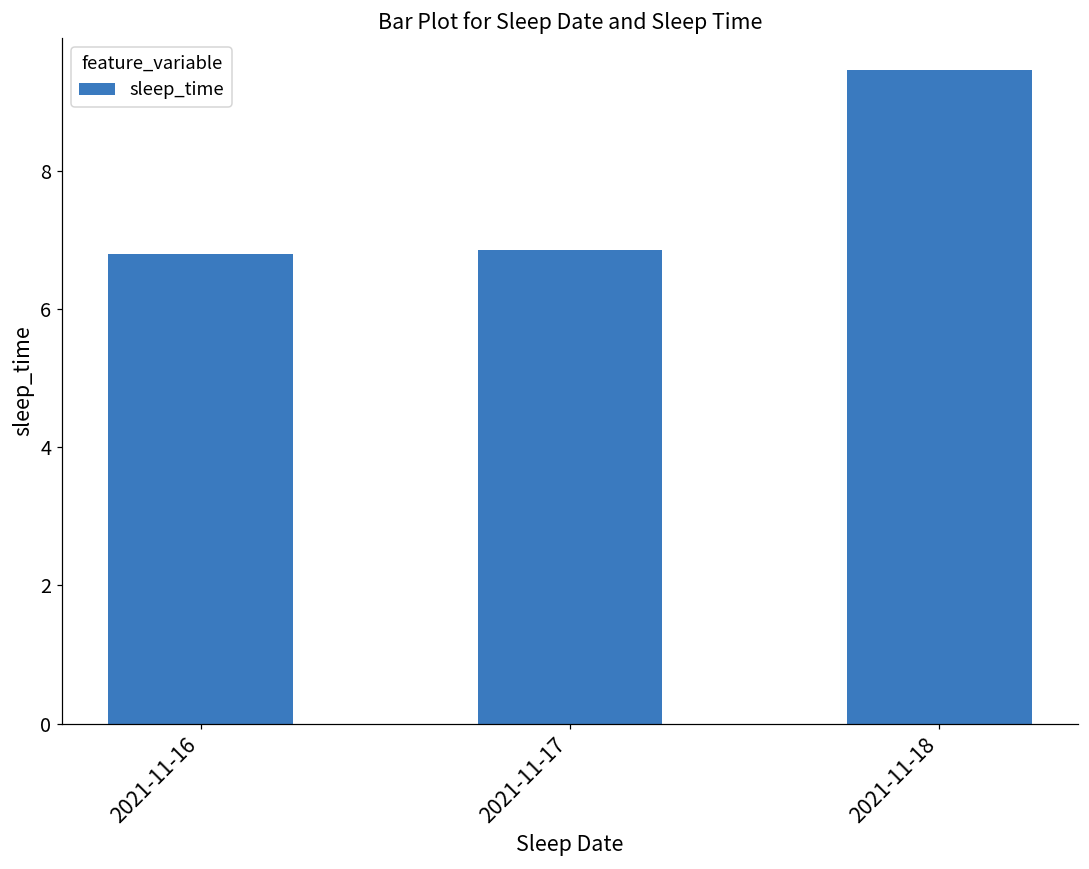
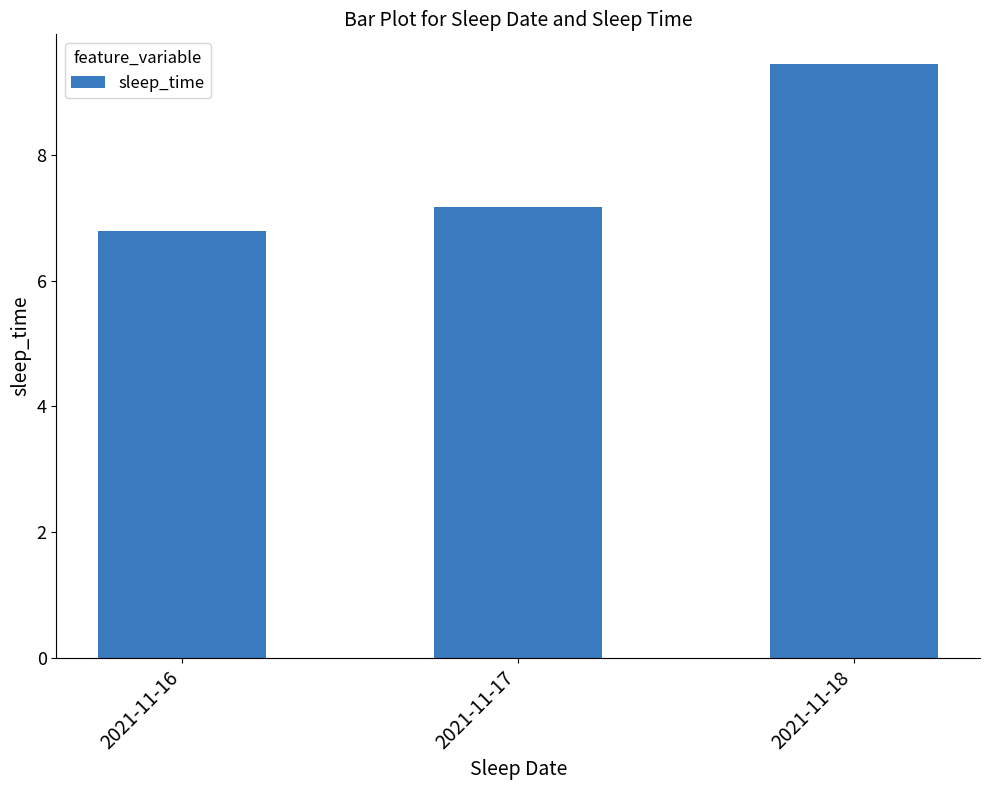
  {
    "2021-11-16": 6.8,
-   "2021-11-17": 6.9,
+   "2021-11-17": 7.2,
    "2021-11-18": 9.5
  }
